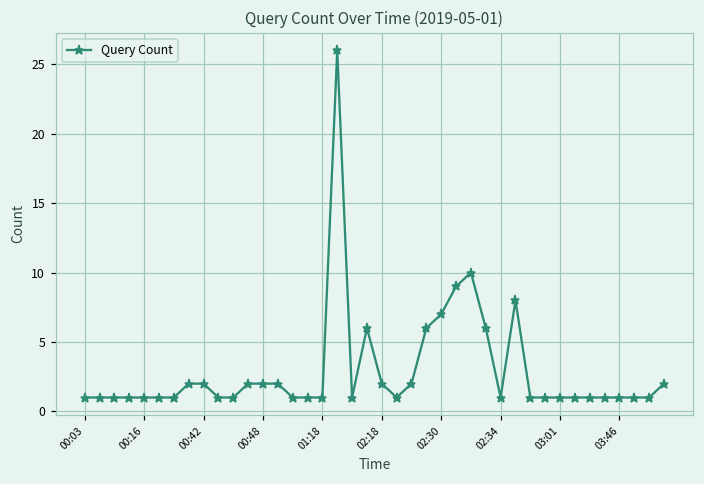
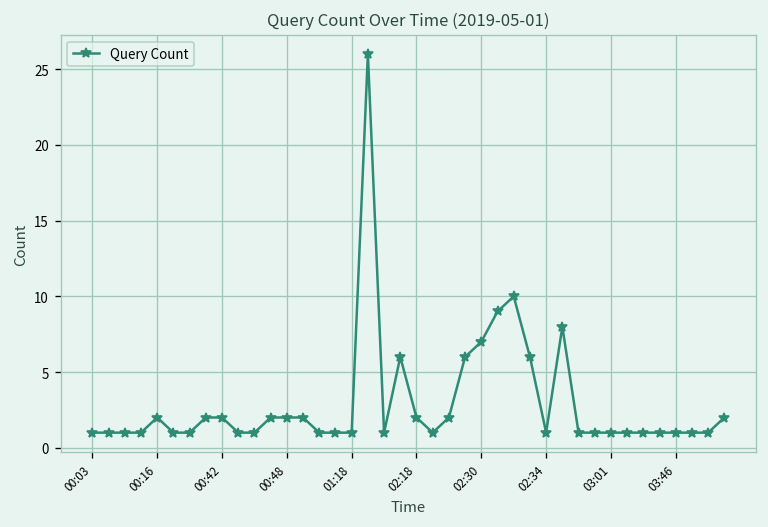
  {
    "00:03": 1,
-   "00:16": 1,
+   "00:16": 2,
    "00:42": 2,
    "00:48": 2,
    "01:18": 1,
    "02:18": 2,
    "02:30": 7,
    "02:34": 1,
    "03:01": 1,
    "03:46": 1
  }
